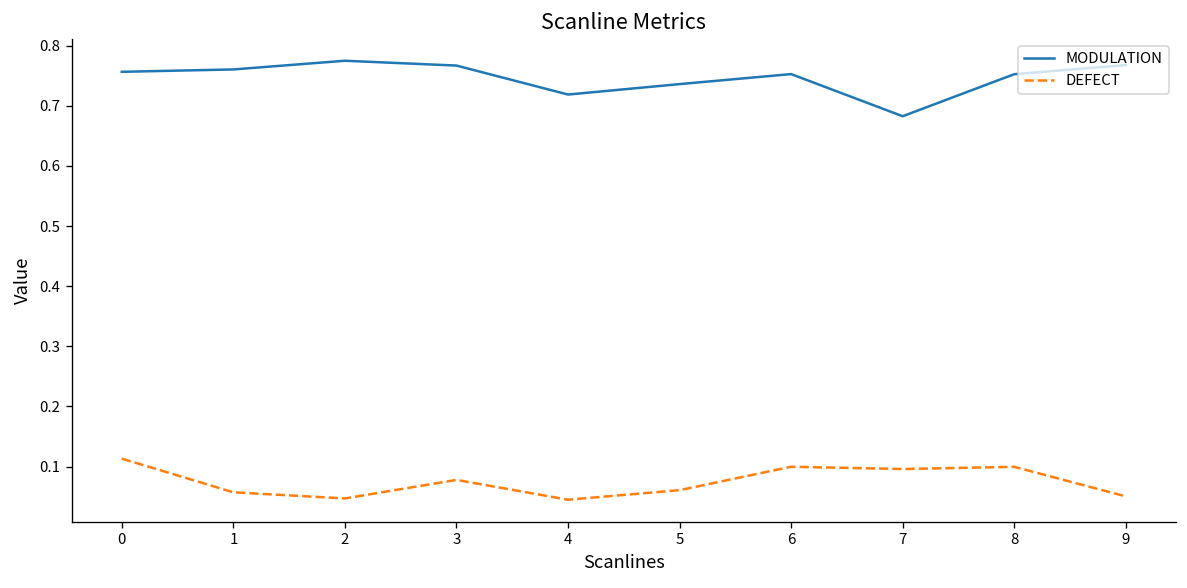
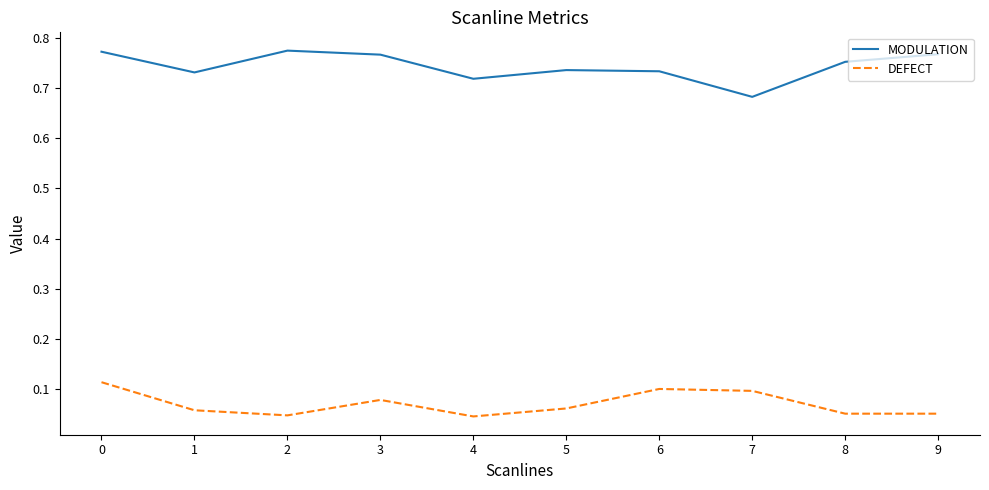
  {
    "MODULATION": {
-     "0": 0.76,
-     "1": 0.76,
+     "0": 0.77,
+     "1": 0.73,
      "2": 0.77,
      "3": 0.77,
      "4": 0.72,
      "5": 0.74,
-     "6": 0.75,
+     "6": 0.73,
      "7": 0.68,
      "8": 0.75
    },
    "DEFECT": {
      "0": 0.11,
      "1": 0.06,
      "2": 0.05,
      "3": 0.08,
      "4": 0.05,
      "5": 0.06,
      "6": 0.10,
      "7": 0.10,
-     "8": 0.10,
+     "8": 0.05,
      "9": 0.05
    }
  }
